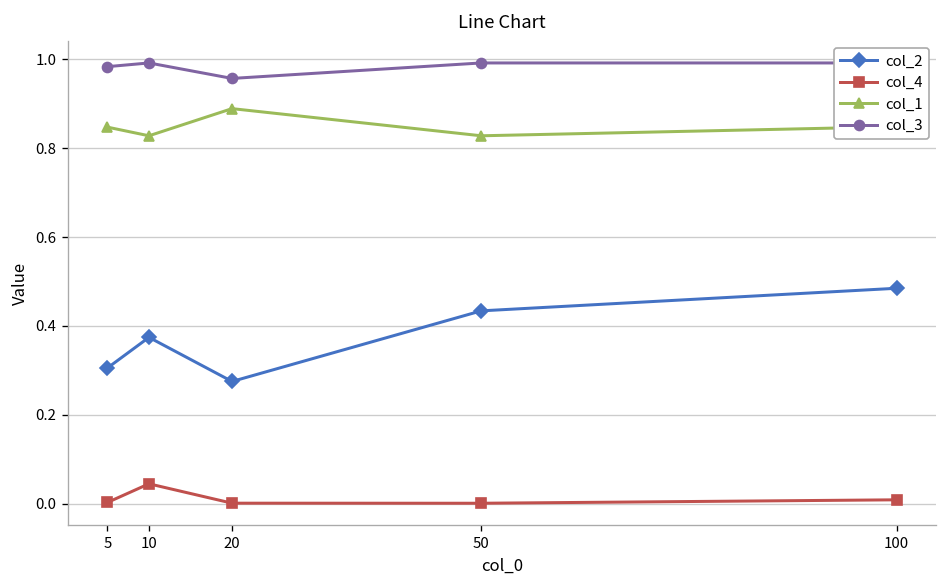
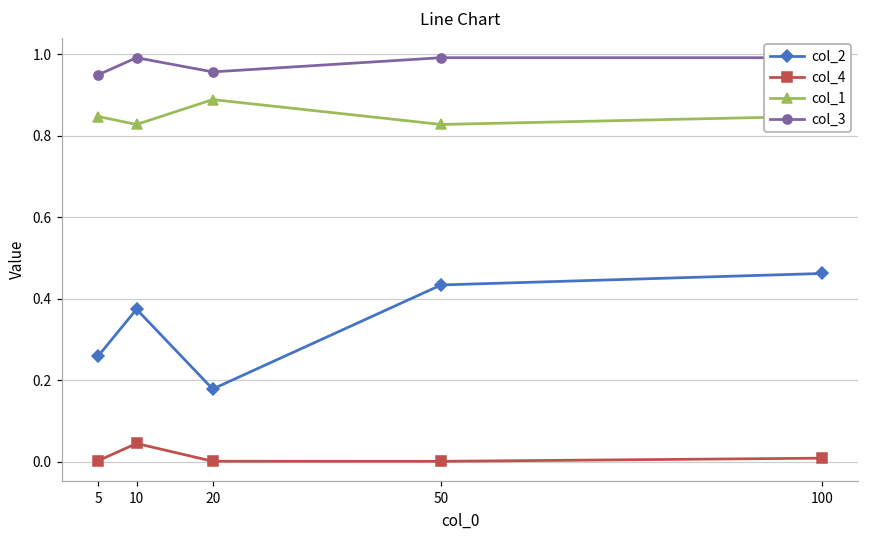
  {
    "col_2": {
-     "5": 0.31,
+     "5": 0.26,
      "10": 0.37,
-     "20": 0.27,
+     "20": 0.18,
      "50": 0.43,
-     "100": 0.48
+     "100": 0.46
    },
    "col_4": {
      "5": 0.00,
      "10": 0.04,
      "20": 0.00,
      "50": 0.00,
      "100": 0.01
    },
    "col_1": {
      "5": 0.85,
      "10": 0.83,
      "20": 0.89,
      "50": 0.83
    },
    "col_3": {
-     "5": 0.98,
+     "5": 0.95,
      "10": 0.99,
      "20": 0.96,
      "50": 0.99
    }
  }
